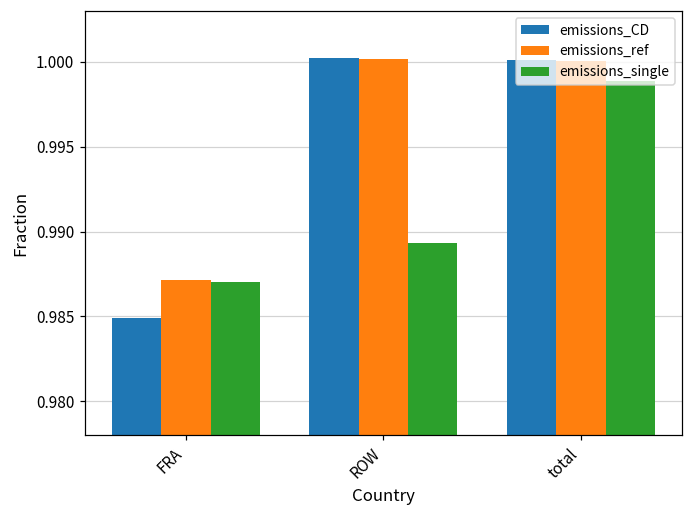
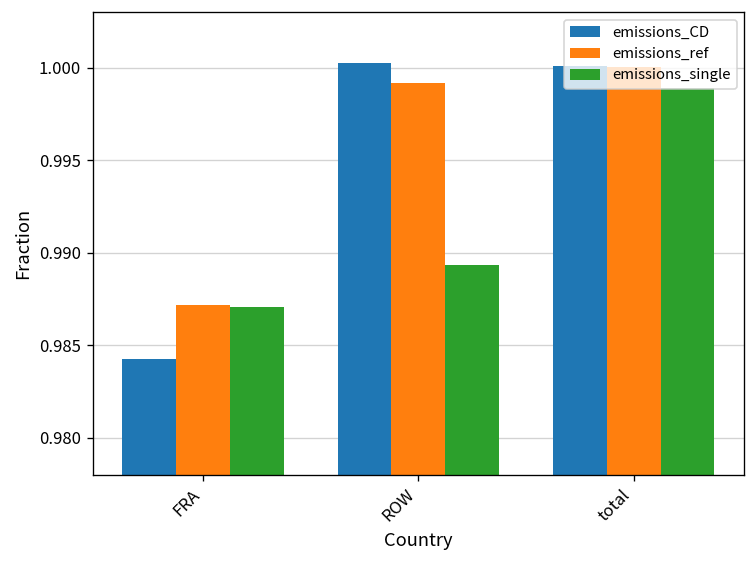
  {
    "emissions_CD": {
-     "FRA": 0.9849,
+     "FRA": 0.9842,
      "ROW": 1.0002
    },
    "emissions_ref": {
      "FRA": 0.9872,
-     "ROW": 1.0002
+     "ROW": 0.9991
    },
    "emissions_single": {
      "FRA": 0.9871,
      "ROW": 0.9893
    }
  }
